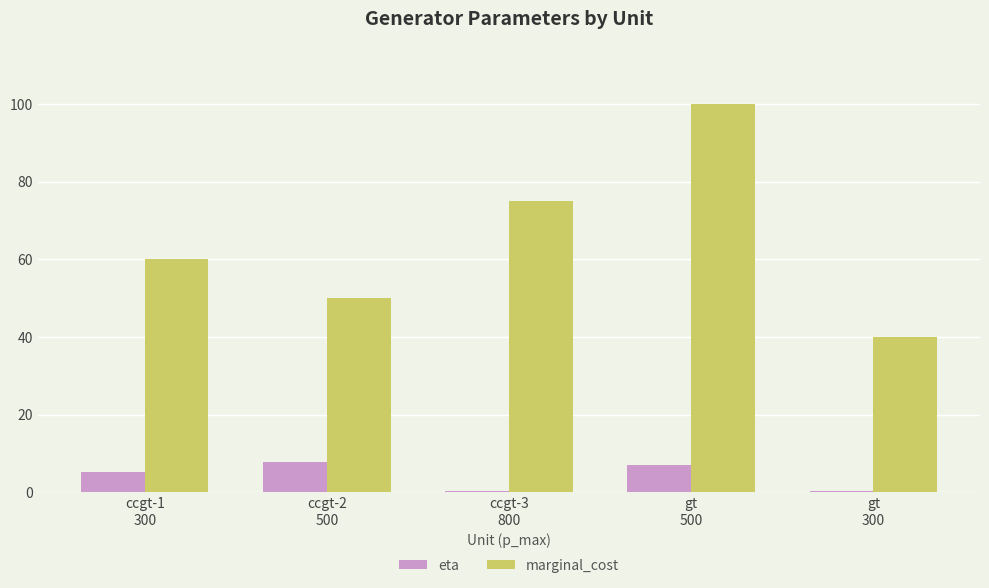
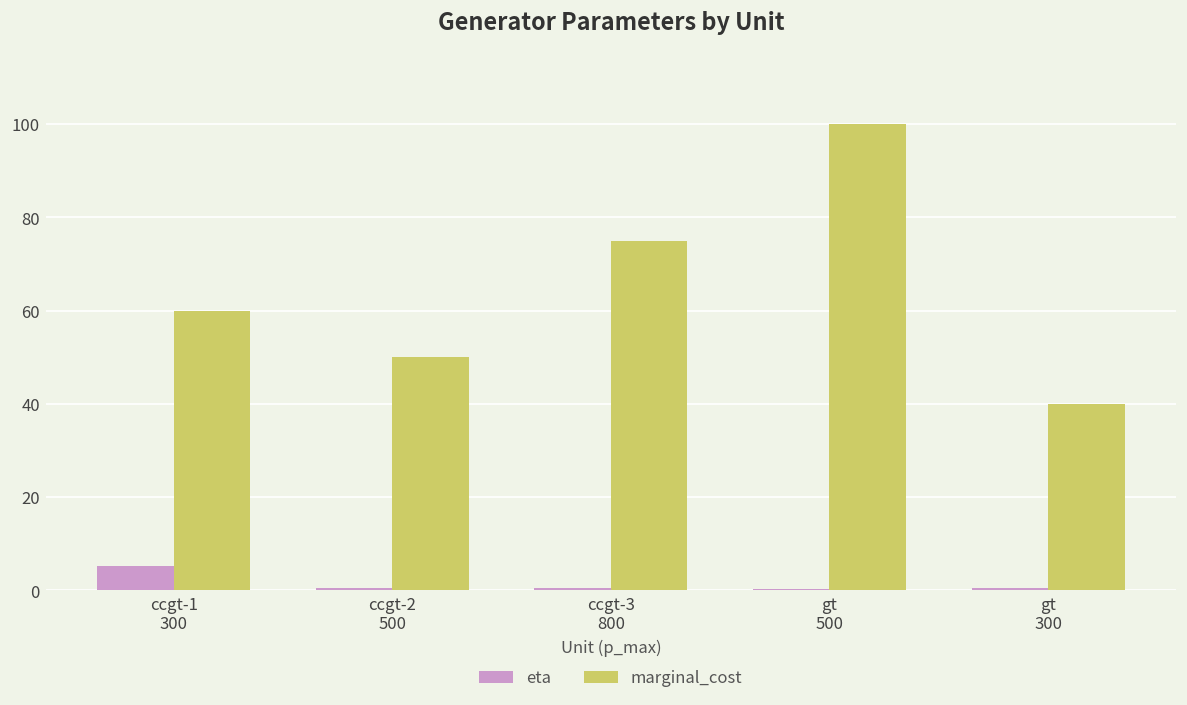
  {
    "eta": {
      "ccgt-1 300": 5,
-     "ccgt-2 500": 8,
-     "gt 500": 7
+     "ccgt-2 500": 1,
+     "gt 500": 0
    },
    "marginal_cost": {
      "ccgt-1 300": 60,
      "ccgt-2 500": 50,
      "ccgt-3 800": 75,
      "gt 500": 100,
      "gt 300": 40
    }
  }
